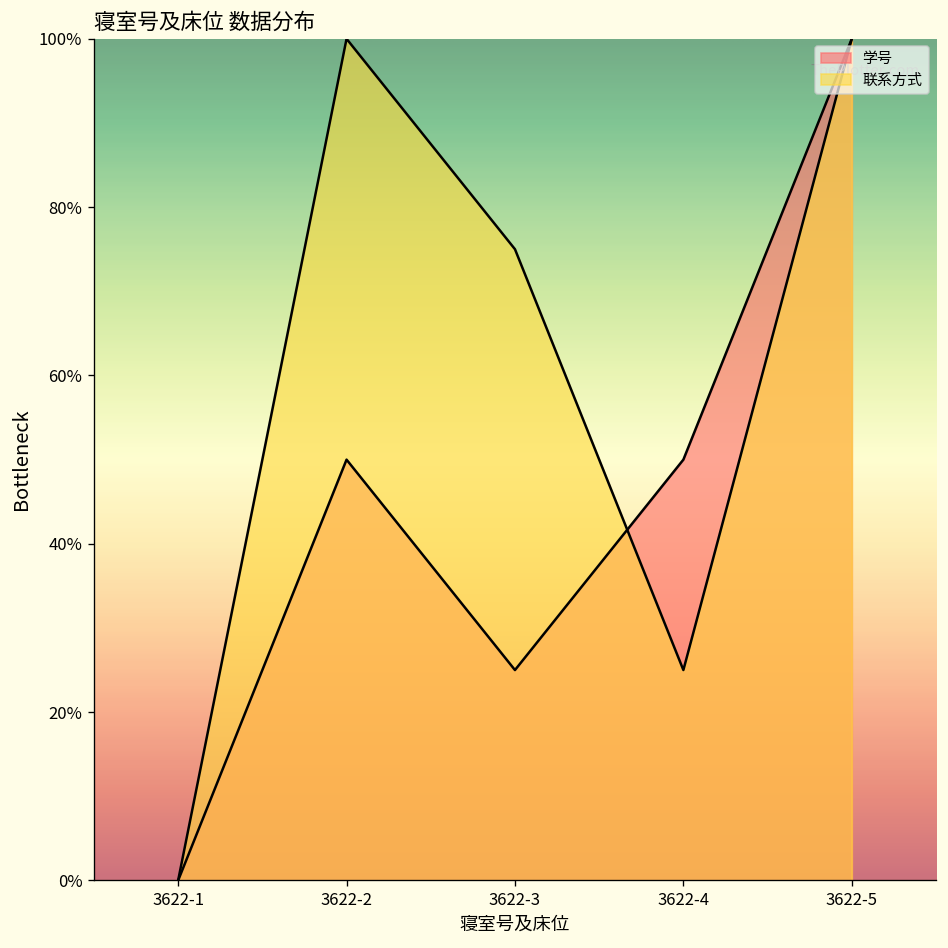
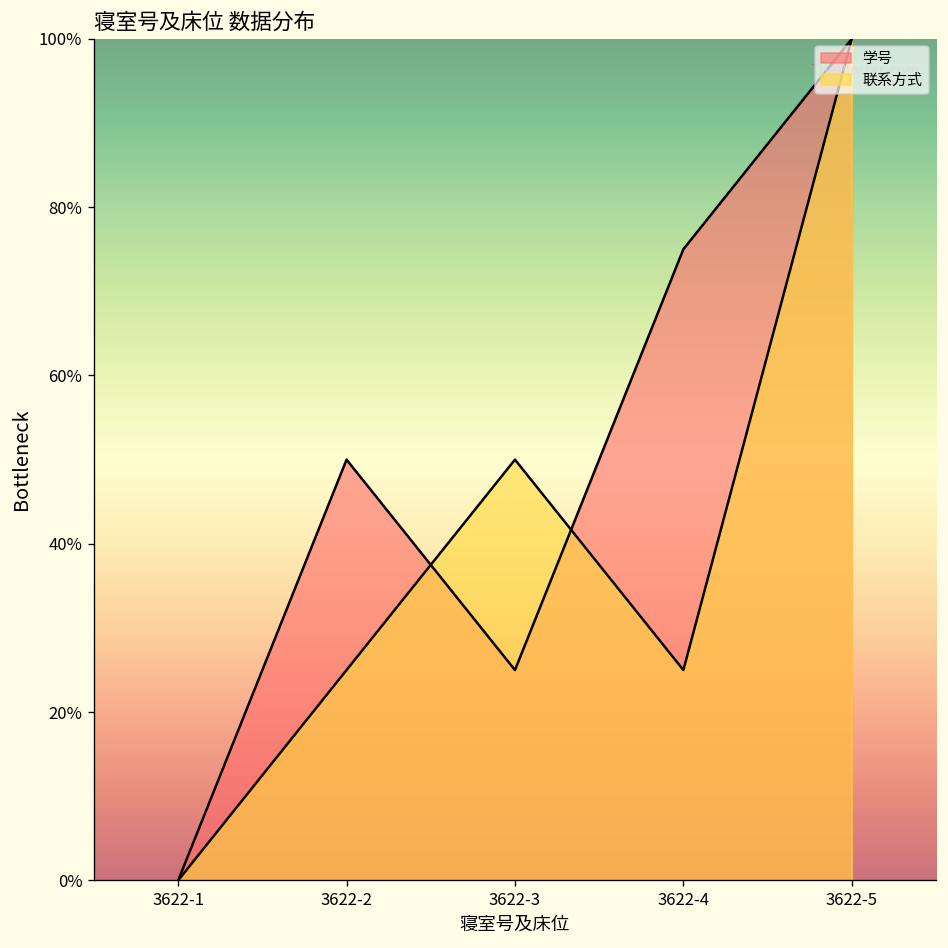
  {
    "学号": {
      "3622-2": "50%",
      "3622-3": "25%",
-     "3622-4": "50%"
+     "3622-4": "75%"
    },
    "联系方式": {
-     "3622-2": "100%",
-     "3622-3": "75%",
+     "3622-2": "25%",
+     "3622-3": "50%",
      "3622-4": "25%"
    }
  }
